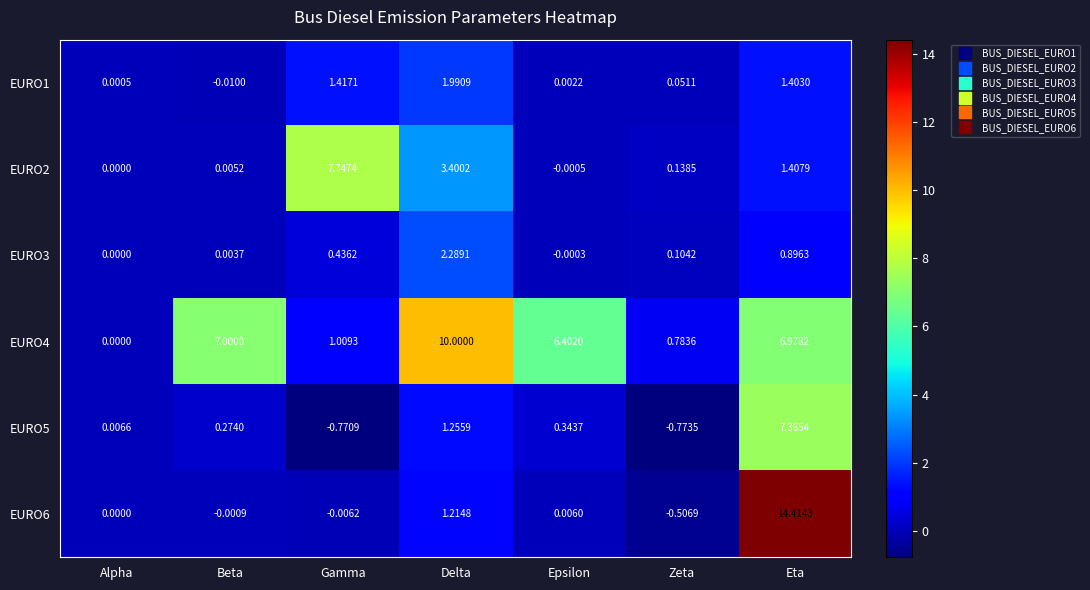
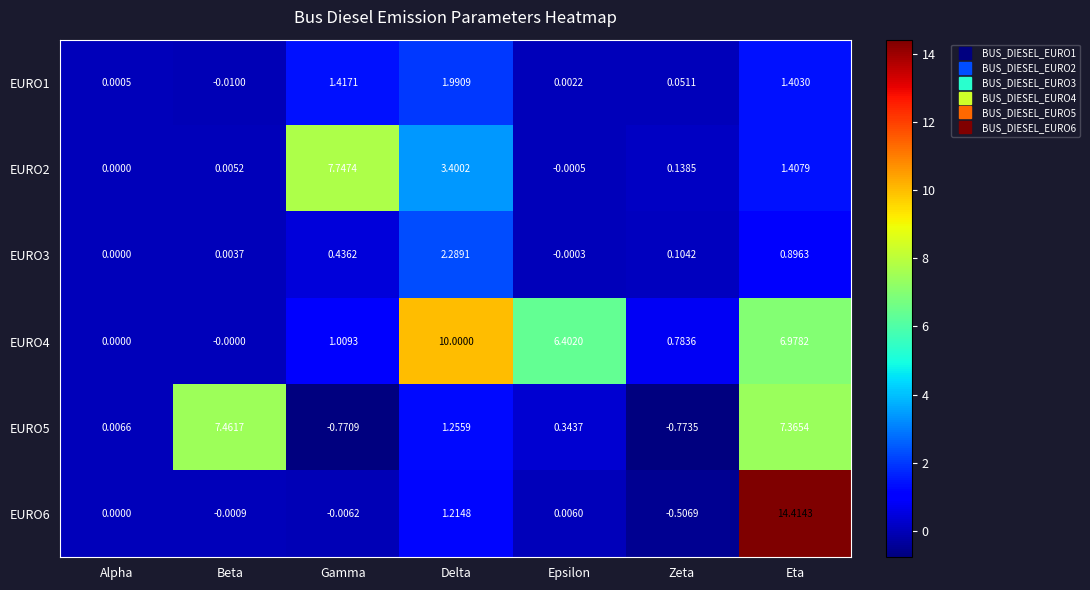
  {
    "EURO1": {
      "Alpha": 0.0005,
      "Beta": -0.0100,
      "Gamma": 1.4171,
      "Delta": 1.9909,
      "Epsilon": 0.0022,
      "Zeta": 0.0511,
      "Eta": 1.4030
    },
    "EURO2": {
      "Alpha": 0.0000,
      "Beta": 0.0052,
      "Gamma": 7.7474,
      "Delta": 3.4002,
      "Epsilon": -0.0005,
      "Zeta": 0.1385,
      "Eta": 1.4079
    },
    "EURO3": {
      "Alpha": 0.0000,
      "Beta": 0.0037,
      "Gamma": 0.4362,
      "Delta": 2.2891,
      "Epsilon": -0.0003,
      "Zeta": 0.1042,
      "Eta": 0.8963
    },
    "EURO4": {
      "Alpha": 0.0000,
-     "Beta": 7.0000,
+     "Beta": -0.0000,
      "Gamma": 1.0093,
      "Delta": 10.0000,
      "Epsilon": 6.4020,
      "Zeta": 0.7836,
      "Eta": 6.9782
    },
    "EURO5": {
      "Alpha": 0.0066,
-     "Beta": 0.2740,
+     "Beta": 7.4617,
      "Gamma": -0.7709,
      "Delta": 1.2559,
      "Epsilon": 0.3437,
      "Zeta": -0.7735,
      "Eta": 7.3654
    },
    "EURO6": {
      "Alpha": 0.0000,
      "Beta": -0.0009,
      "Gamma": -0.0062,
      "Delta": 1.2148,
      "Epsilon": 0.0060,
      "Zeta": -0.5069,
      "Eta": 14.4143
    }
  }
